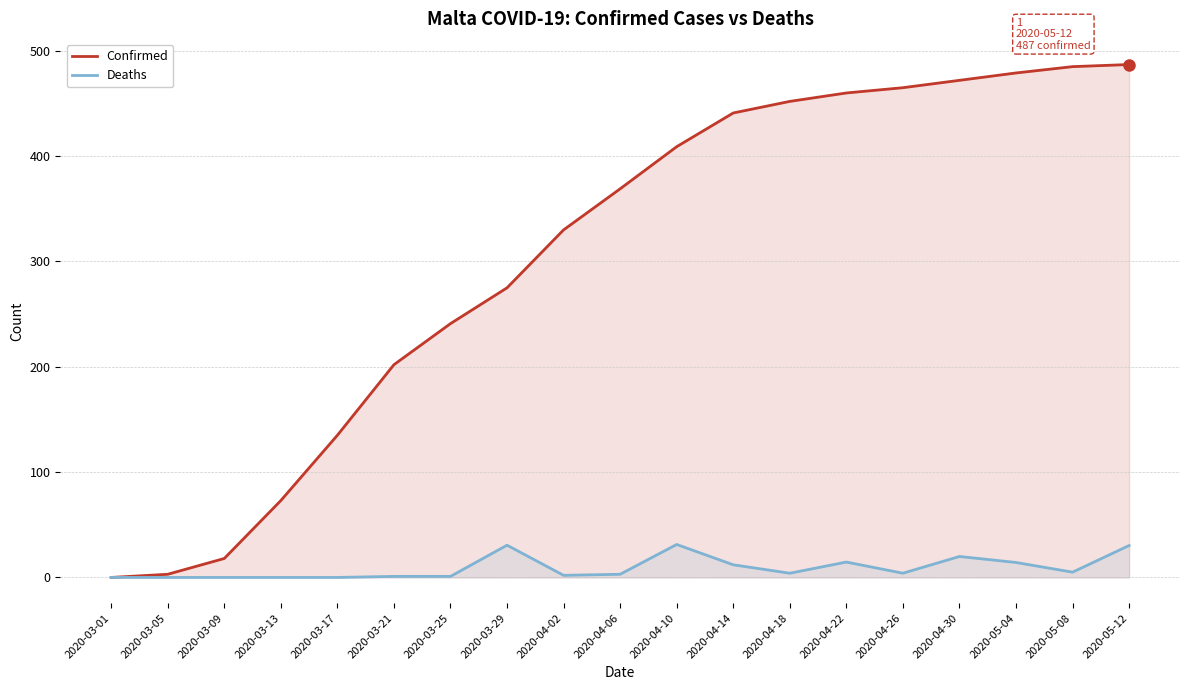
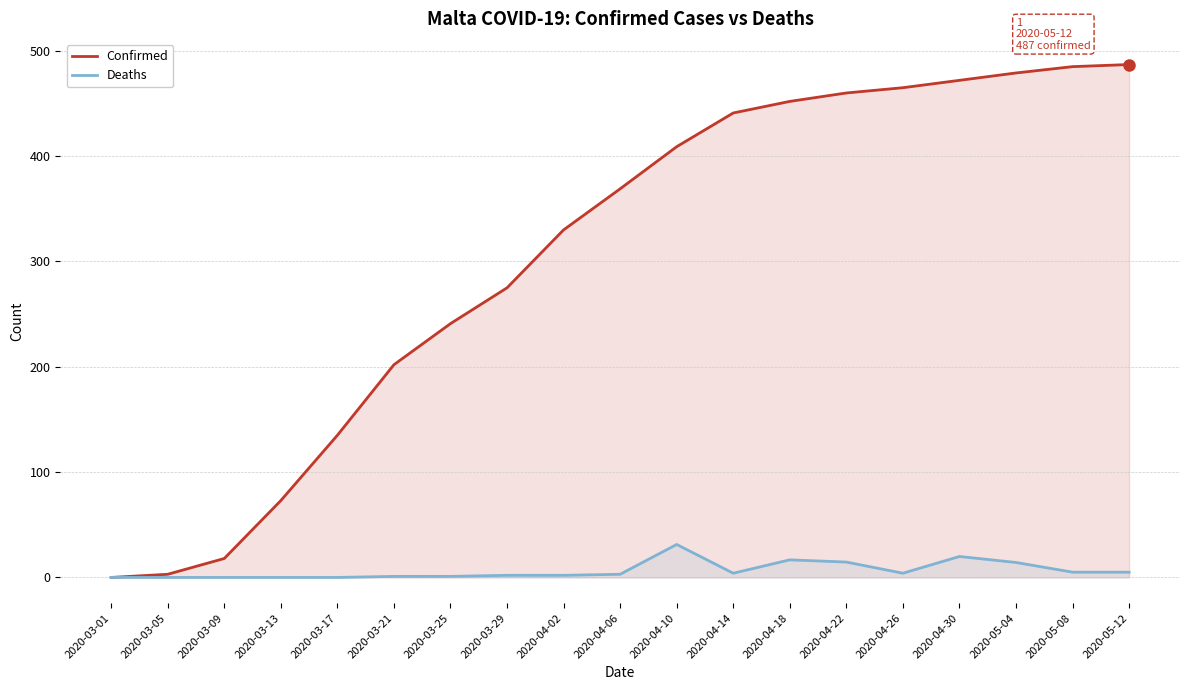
  {
    "Deaths": {
      "2020-03-05": 0,
      "2020-03-09": 0,
      "2020-03-13": 0,
      "2020-03-17": 0,
      "2020-03-21": 1,
      "2020-03-25": 1,
-     "2020-03-29": 31,
+     "2020-03-29": 2,
      "2020-04-02": 2,
      "2020-04-06": 3,
      "2020-04-10": 31,
-     "2020-04-14": 12,
-     "2020-04-18": 4,
+     "2020-04-14": 4,
+     "2020-04-18": 17,
      "2020-04-22": 15,
      "2020-04-26": 4,
      "2020-04-30": 20,
      "2020-05-04": 14,
      "2020-05-08": 5,
-     "2020-05-12": 30
+     "2020-05-12": 5
    }
  }
